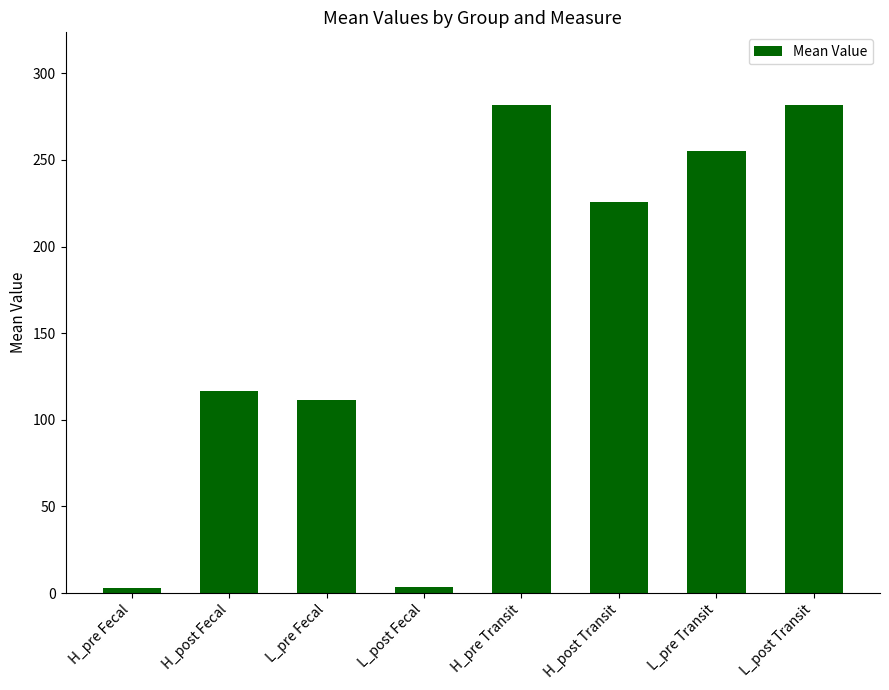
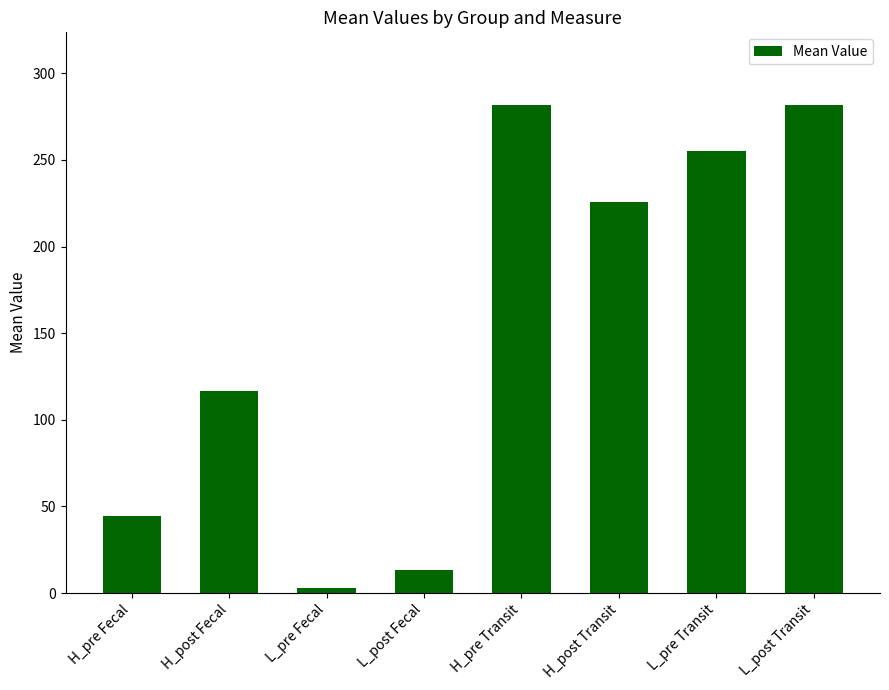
  {
-   "H_pre Fecal": 3,
+   "H_pre Fecal": 44,
    "H_post Fecal": 117,
-   "L_pre Fecal": 112,
-   "L_post Fecal": 4,
+   "L_pre Fecal": 3,
+   "L_post Fecal": 13,
    "H_pre Transit": 281,
    "H_post Transit": 226,
    "L_pre Transit": 255,
    "L_post Transit": 281
  }
